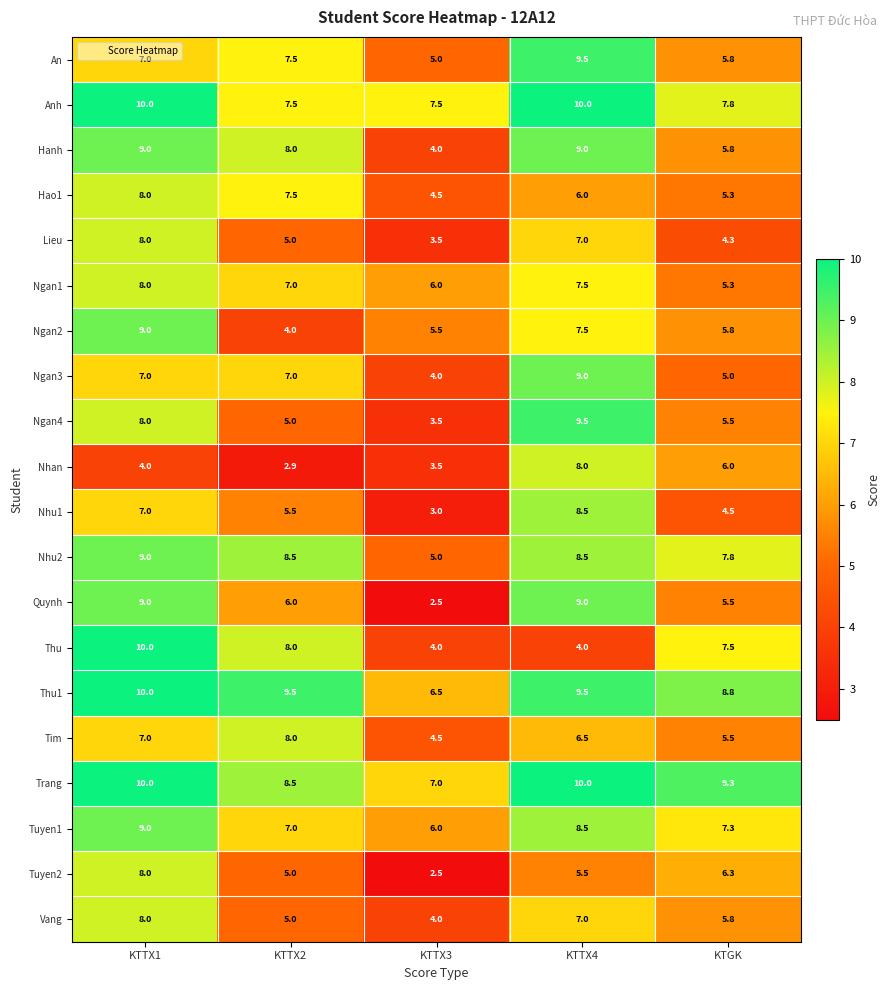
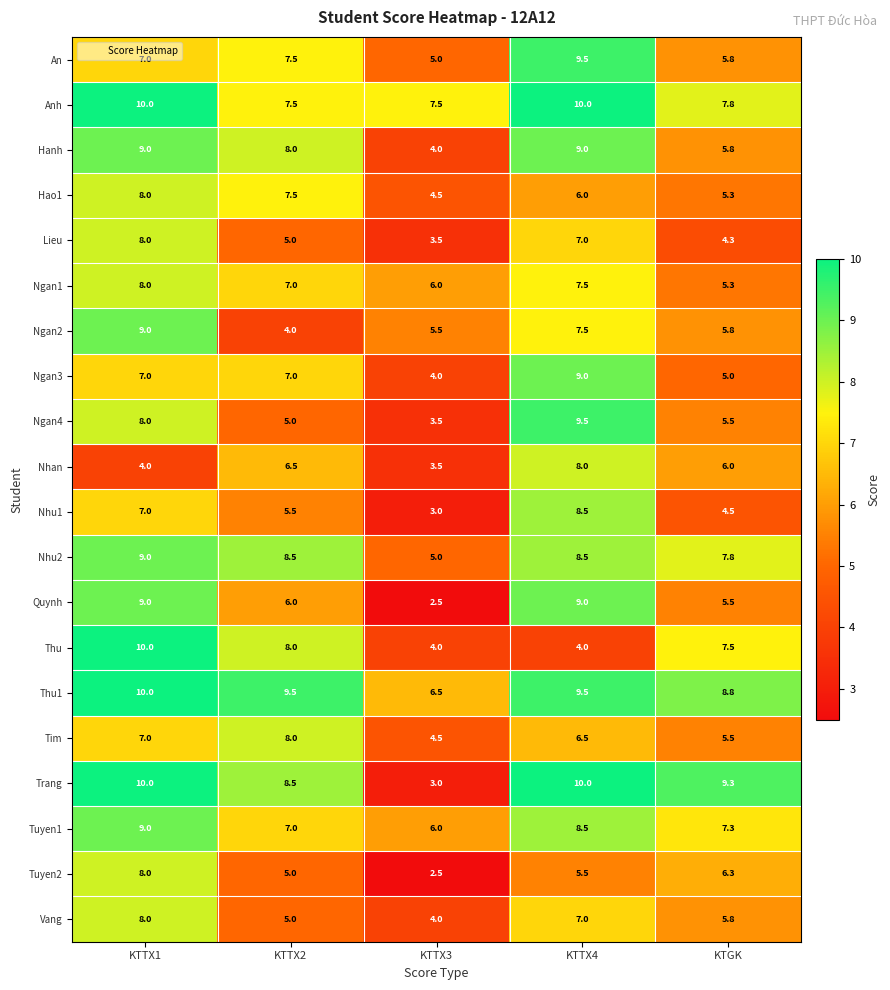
  {
    "An": {
      "KTTX2": 7.5,
      "KTTX3": 5.0,
      "KTTX4": 9.5,
      "KTGK": 5.8
    },
    "Anh": {
      "KTTX1": 10.0,
      "KTTX2": 7.5,
      "KTTX3": 7.5,
      "KTTX4": 10.0,
      "KTGK": 7.8
    },
    "Hanh": {
      "KTTX1": 9.0,
      "KTTX2": 8.0,
      "KTTX3": 4.0,
      "KTTX4": 9.0,
      "KTGK": 5.8
    },
    "Hao1": {
      "KTTX1": 8.0,
      "KTTX2": 7.5,
      "KTTX3": 4.5,
      "KTTX4": 6.0,
      "KTGK": 5.3
    },
    "Lieu": {
      "KTTX1": 8.0,
      "KTTX2": 5.0,
      "KTTX3": 3.5,
      "KTTX4": 7.0,
      "KTGK": 4.3
    },
    "Ngan1": {
      "KTTX1": 8.0,
      "KTTX2": 7.0,
      "KTTX3": 6.0,
      "KTTX4": 7.5,
      "KTGK": 5.3
    },
    "Ngan2": {
      "KTTX1": 9.0,
      "KTTX2": 4.0,
      "KTTX3": 5.5,
      "KTTX4": 7.5,
      "KTGK": 5.8
    },
    "Ngan3": {
      "KTTX1": 7.0,
      "KTTX2": 7.0,
      "KTTX3": 4.0,
      "KTTX4": 9.0,
      "KTGK": 5.0
    },
    "Ngan4": {
      "KTTX1": 8.0,
      "KTTX2": 5.0,
      "KTTX3": 3.5,
      "KTTX4": 9.5,
      "KTGK": 5.5
    },
    "Nhan": {
      "KTTX1": 4.0,
-     "KTTX2": 2.9,
+     "KTTX2": 6.5,
      "KTTX3": 3.5,
      "KTTX4": 8.0,
      "KTGK": 6.0
    },
    "Nhu1": {
      "KTTX1": 7.0,
      "KTTX2": 5.5,
      "KTTX3": 3.0,
      "KTTX4": 8.5,
      "KTGK": 4.5
    },
    "Nhu2": {
      "KTTX1": 9.0,
      "KTTX2": 8.5,
      "KTTX3": 5.0,
      "KTTX4": 8.5,
      "KTGK": 7.8
    },
    "Quynh": {
      "KTTX1": 9.0,
      "KTTX2": 6.0,
      "KTTX3": 2.5,
      "KTTX4": 9.0,
      "KTGK": 5.5
    },
    "Thu": {
      "KTTX1": 10.0,
      "KTTX2": 8.0,
      "KTTX3": 4.0,
      "KTTX4": 4.0,
      "KTGK": 7.5
    },
    "Thu1": {
      "KTTX1": 10.0,
      "KTTX2": 9.5,
      "KTTX3": 6.5,
      "KTTX4": 9.5,
      "KTGK": 8.8
    },
    "Tim": {
      "KTTX1": 7.0,
      "KTTX2": 8.0,
      "KTTX3": 4.5,
      "KTTX4": 6.5,
      "KTGK": 5.5
    },
    "Trang": {
      "KTTX1": 10.0,
      "KTTX2": 8.5,
-     "KTTX3": 7.0,
+     "KTTX3": 3.0,
      "KTTX4": 10.0,
      "KTGK": 9.3
    },
    "Tuyen1": {
      "KTTX1": 9.0,
      "KTTX2": 7.0,
      "KTTX3": 6.0,
      "KTTX4": 8.5,
      "KTGK": 7.3
    },
    "Tuyen2": {
      "KTTX1": 8.0,
      "KTTX2": 5.0,
      "KTTX3": 2.5,
      "KTTX4": 5.5,
      "KTGK": 6.3
    },
    "Vang": {
      "KTTX1": 8.0,
      "KTTX2": 5.0,
      "KTTX3": 4.0,
      "KTTX4": 7.0,
      "KTGK": 5.8
    }
  }
